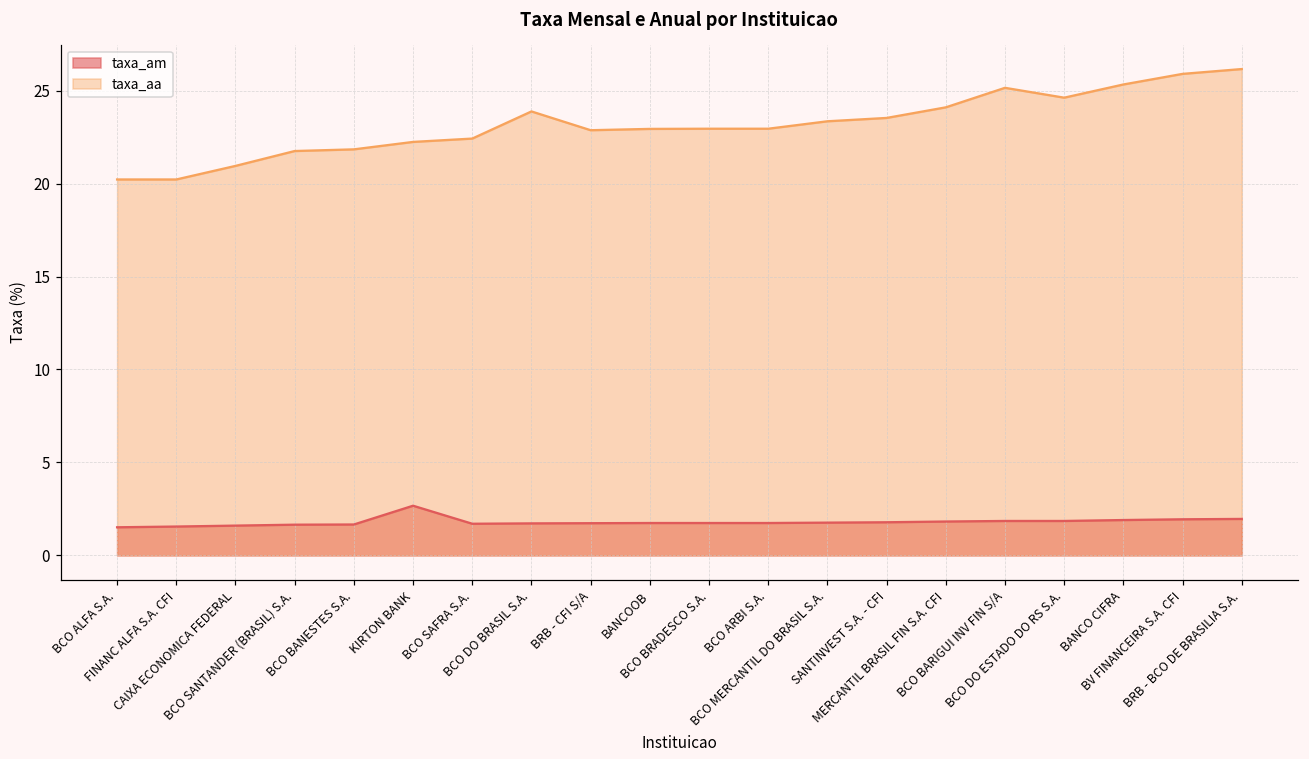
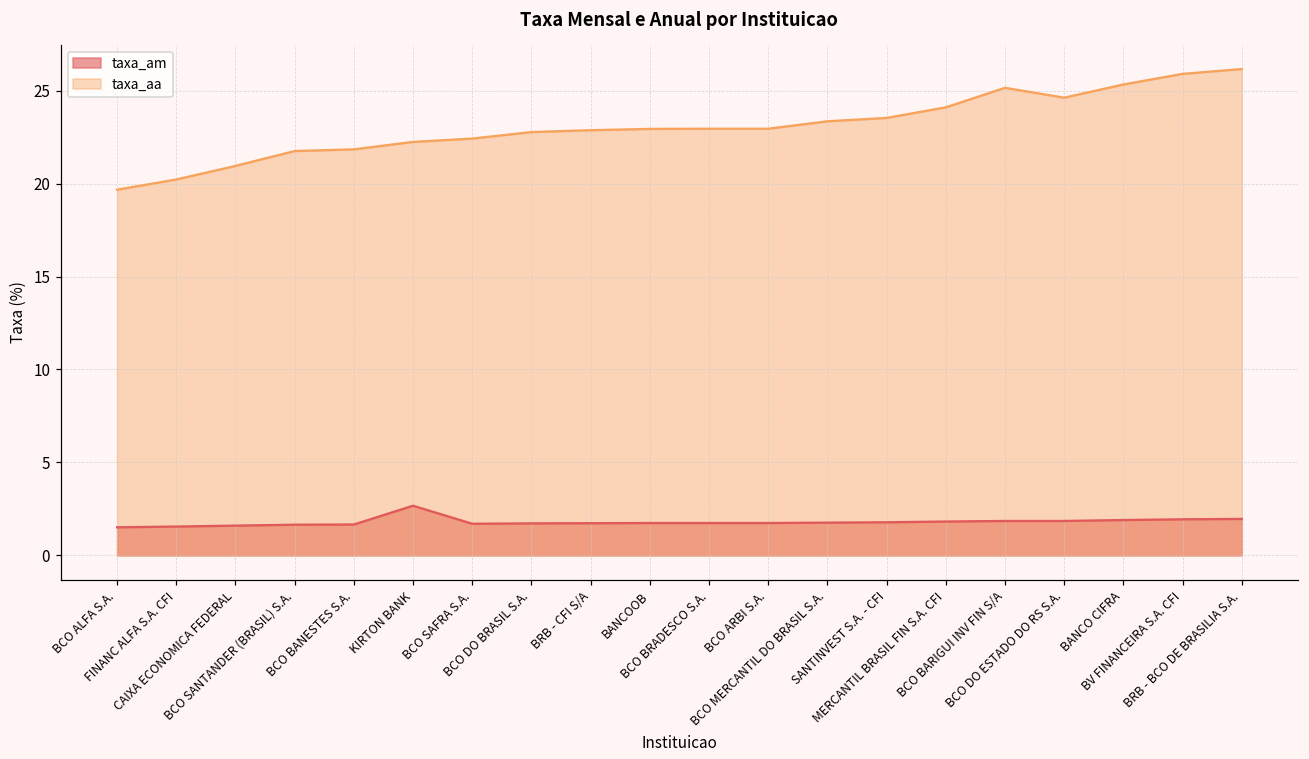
  {
    "taxa_am": {
      "BCO ALFA S.A.": 1.5,
      "FINANC ALFA S.A. CFI": 1.6,
      "CAIXA ECONOMICA FEDERAL": 1.6,
      "BCO SANTANDER (BRASIL) S.A.": 1.7,
      "BCO BANESTES S.A.": 1.7,
      "KIRTON BANK": 2.7,
      "BCO SAFRA S.A.": 1.7,
      "BCO DO BRASIL S.A.": 1.7,
      "BRB - CFI S/A": 1.7,
      "BANCOOB": 1.7,
      "BCO BRADESCO S.A.": 1.7,
      "BCO ARBI S.A.": 1.7,
      "BCO MERCANTIL DO BRASIL S.A.": 1.8,
      "SANTINVEST S.A. - CFI": 1.8,
      "MERCANTIL BRASIL FIN S.A. CFI": 1.8,
      "BCO BARIGUI INV FIN S/A": 1.9,
      "BCO DO ESTADO DO RS S.A.": 1.9,
      "BANCO CIFRA": 1.9,
      "BV FINANCEIRA S.A. CFI": 1.9,
      "BRB - BCO DE BRASILIA S.A.": 2.0
    },
    "taxa_aa": {
-     "BCO ALFA S.A.": 20.2,
+     "BCO ALFA S.A.": 19.7,
      "FINANC ALFA S.A. CFI": 20.2,
      "CAIXA ECONOMICA FEDERAL": 21.0,
      "BCO SANTANDER (BRASIL) S.A.": 21.8,
      "BCO BANESTES S.A.": 21.8,
      "KIRTON BANK": 22.2,
      "BCO SAFRA S.A.": 22.4,
-     "BCO DO BRASIL S.A.": 23.9,
+     "BCO DO BRASIL S.A.": 22.8,
      "BRB - CFI S/A": 22.9,
      "BANCOOB": 22.9,
      "BCO BRADESCO S.A.": 23.0,
      "BCO ARBI S.A.": 23.0,
      "BCO MERCANTIL DO BRASIL S.A.": 23.4,
      "SANTINVEST S.A. - CFI": 23.5,
      "MERCANTIL BRASIL FIN S.A. CFI": 24.1,
      "BCO BARIGUI INV FIN S/A": 25.2,
      "BCO DO ESTADO DO RS S.A.": 24.6,
      "BANCO CIFRA": 25.3,
      "BV FINANCEIRA S.A. CFI": 25.9,
      "BRB - BCO DE BRASILIA S.A.": 26.2
    }
  }
